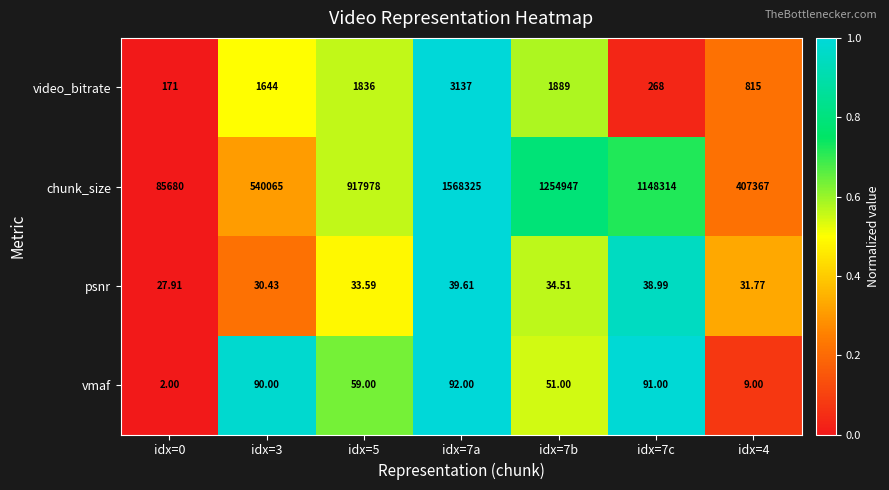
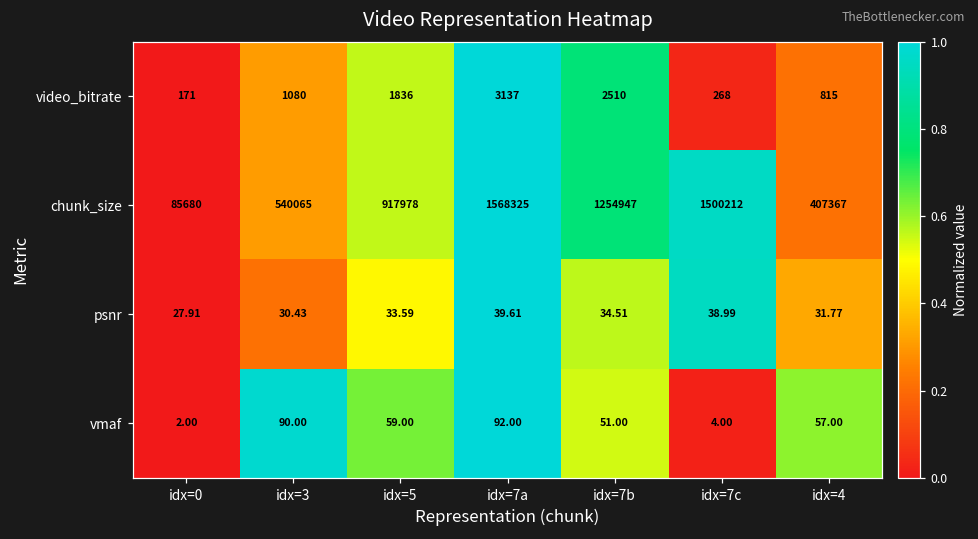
  {
    "video_bitrate": {
      "idx=0": 171,
-     "idx=3": 1644,
+     "idx=3": 1080,
      "idx=5": 1836,
      "idx=7a": 3137,
-     "idx=7b": 1889,
+     "idx=7b": 2510,
      "idx=7c": 268,
      "idx=4": 815
    },
    "chunk_size": {
      "idx=0": 85680,
      "idx=3": 540065,
      "idx=5": 917978,
      "idx=7a": 1568325,
      "idx=7b": 1254947,
-     "idx=7c": 1148314,
+     "idx=7c": 1500212,
      "idx=4": 407367
    },
    "psnr": {
      "idx=0": 27.91,
      "idx=3": 30.43,
      "idx=5": 33.59,
      "idx=7a": 39.61,
      "idx=7b": 34.51,
      "idx=7c": 38.99,
      "idx=4": 31.77
    },
    "vmaf": {
      "idx=0": 2.00,
      "idx=3": 90.00,
      "idx=5": 59.00,
      "idx=7a": 92.00,
      "idx=7b": 51.00,
-     "idx=7c": 91.00,
-     "idx=4": 9.00
+     "idx=7c": 4.00,
+     "idx=4": 57.00
    }
  }
